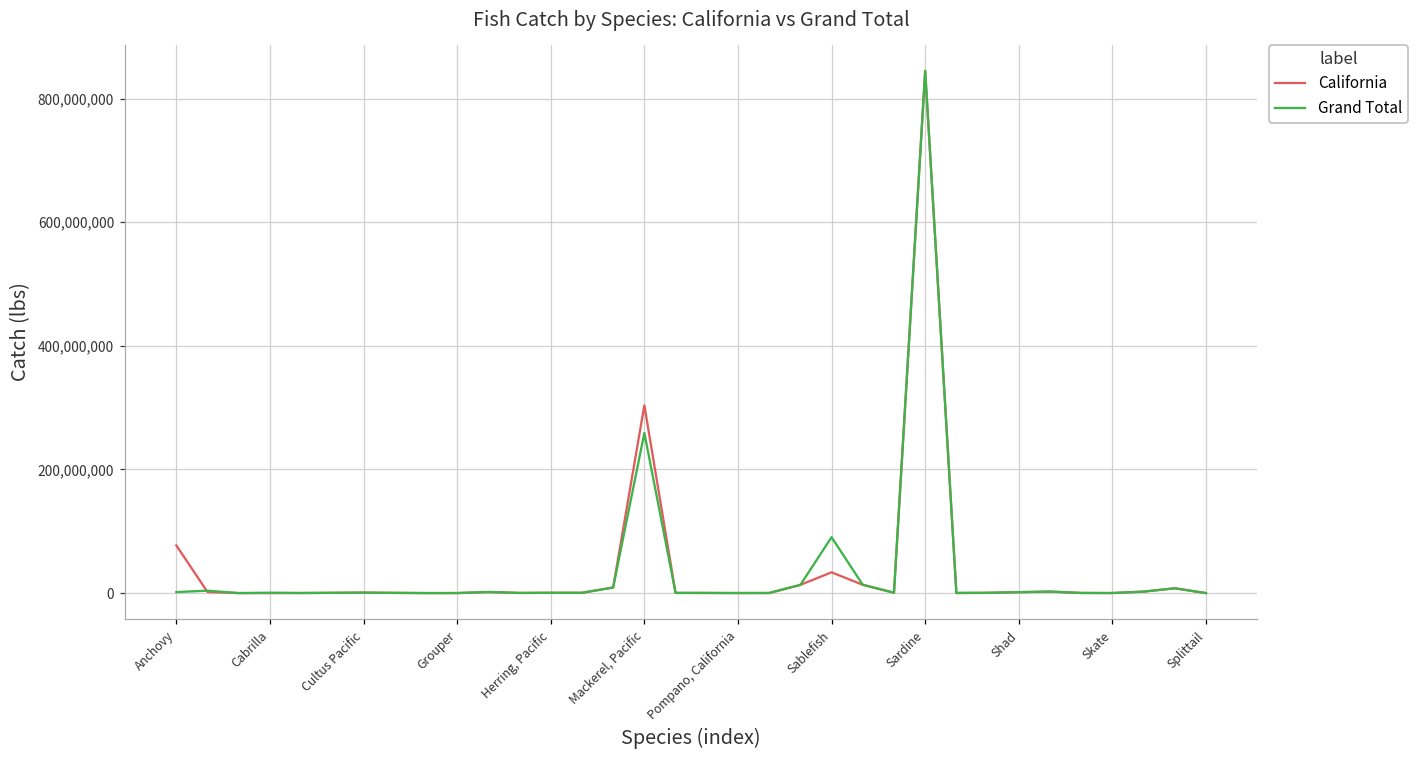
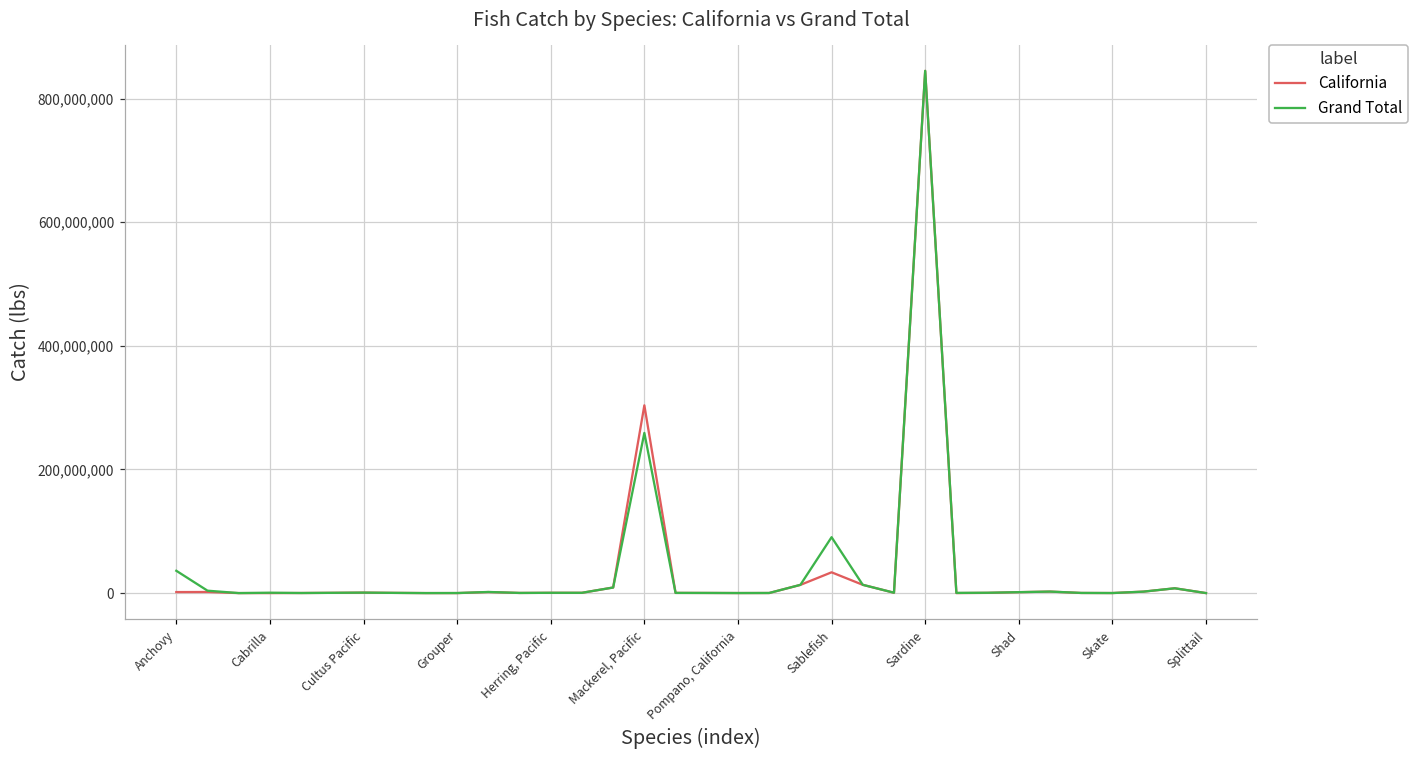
  {
    "California": {
-     "Anchovy": "80,000,000",
+     "Anchovy": "0",
      "Mackerel, Pacific": "300,000,000",
      "Sablefish": "30,000,000"
    },
    "Grand Total": {
-     "Anchovy": "0",
+     "Anchovy": "40,000,000",
      "Mackerel, Pacific": "260,000,000",
      "Sablefish": "90,000,000"
    }
  }
